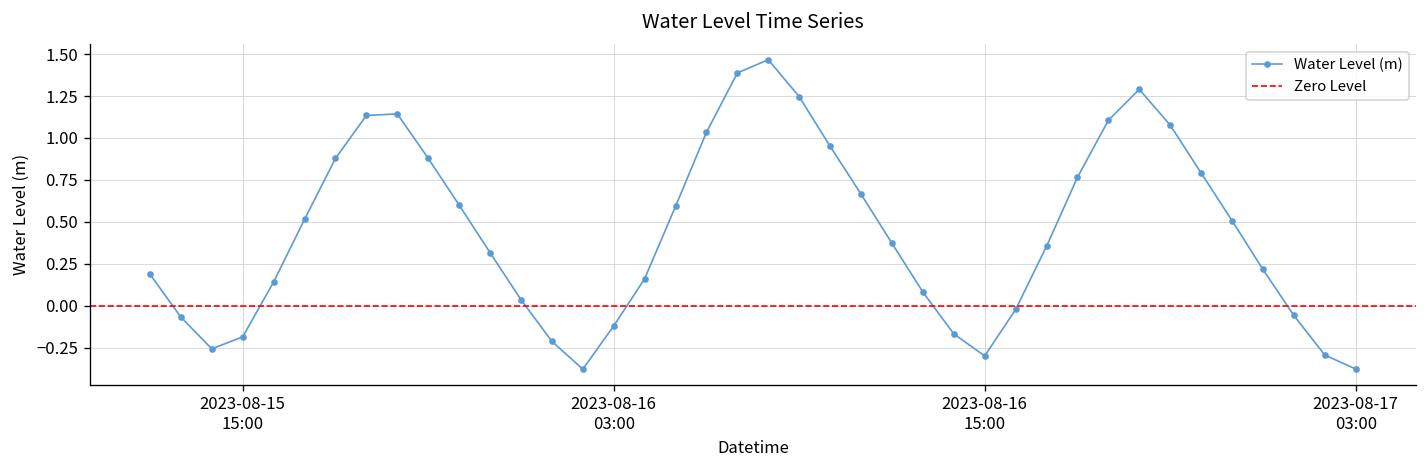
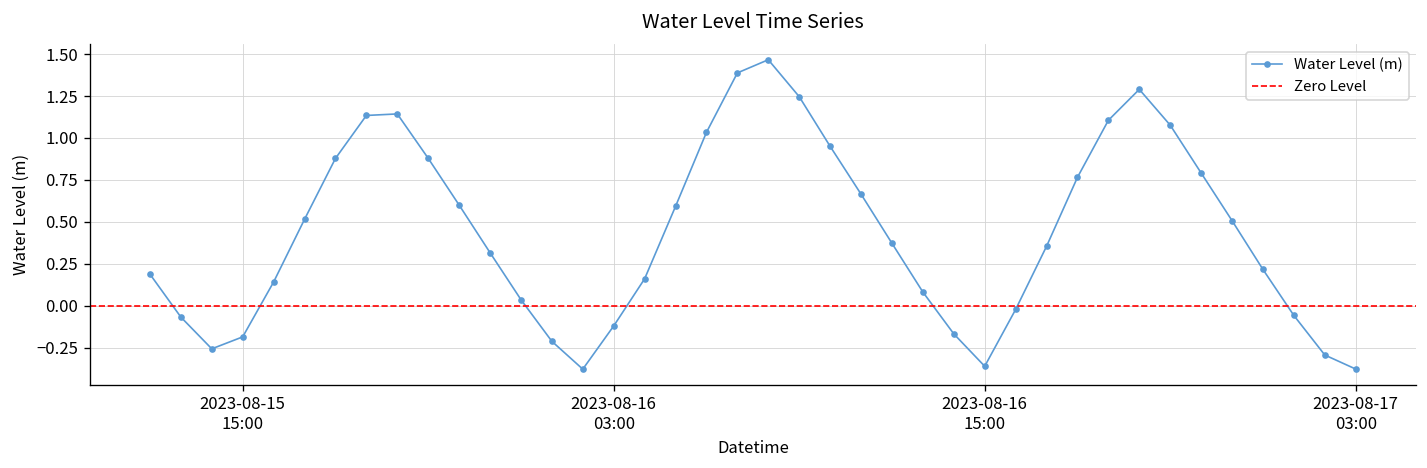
  {
    "2023-08-15 15:00": -0.19,
    "2023-08-16 03:00": -0.12,
-   "2023-08-16 15:00": -0.30,
+   "2023-08-16 15:00": -0.36,
    "2023-08-17 03:00": -0.38
  }
